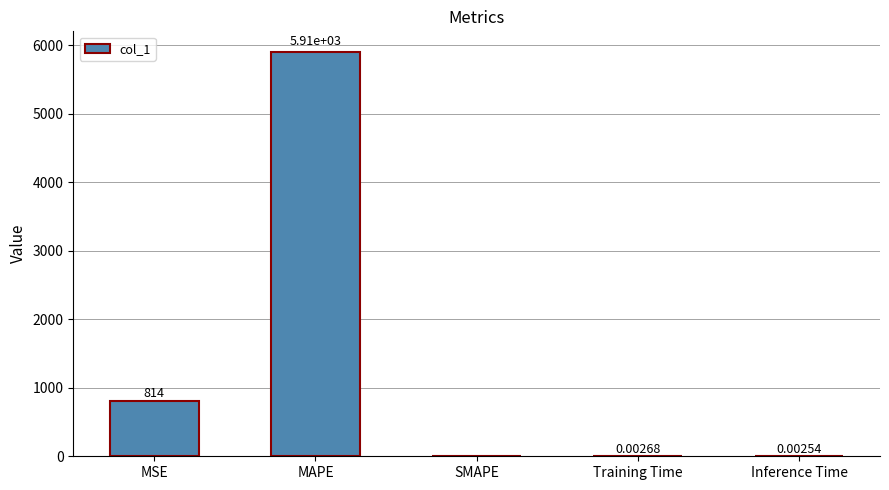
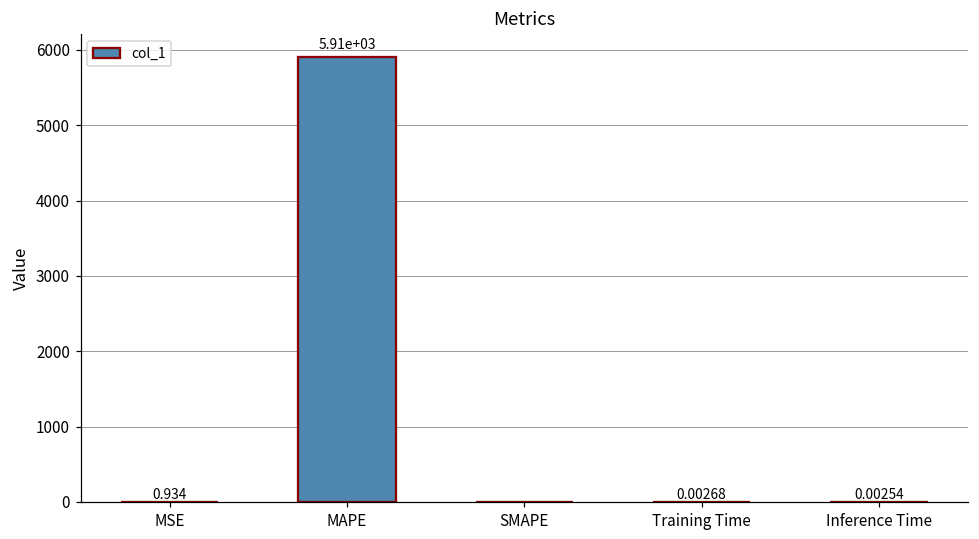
  {
-   "MSE": "814",
+   "MSE": "0.934",
    "MAPE": "5.91e+03",
    "Training Time": "0.00268",
    "Inference Time": "0.00254"
  }
